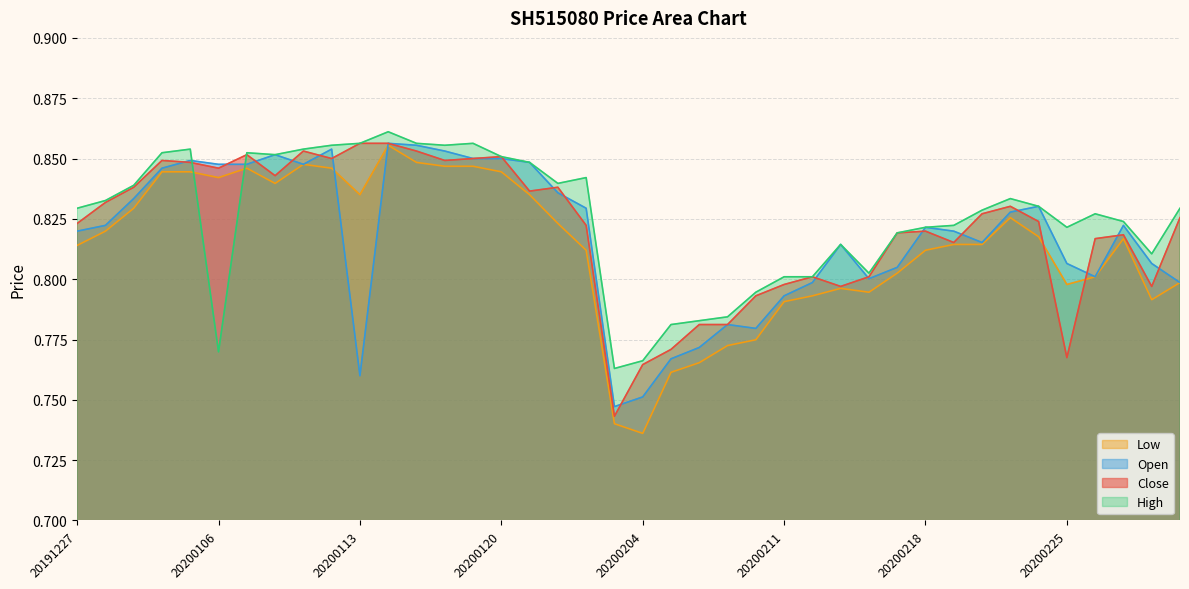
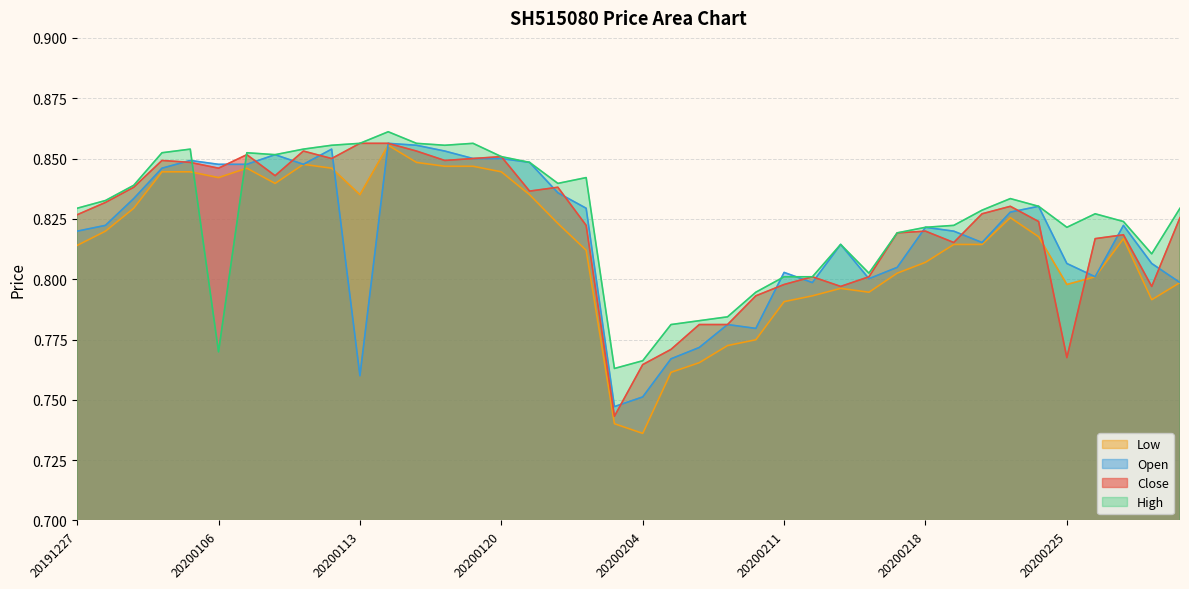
  {
    "Low": {
      "20191227": 0.814,
      "20200106": 0.842,
      "20200113": 0.835,
      "20200120": 0.845,
      "20200204": 0.736,
      "20200211": 0.791,
-     "20200218": 0.812,
+     "20200218": 0.807,
      "20200225": 0.798
    },
    "Open": {
      "20191227": 0.820,
      "20200106": 0.848,
      "20200113": 0.760,
      "20200204": 0.751,
-     "20200211": 0.793,
+     "20200211": 0.803,
      "20200225": 0.807
    },
    "Close": {
-     "20191227": 0.823,
+     "20191227": 0.827,
      "20200106": 0.846,
      "20200204": 0.765,
      "20200211": 0.798,
      "20200218": 0.820,
      "20200225": 0.768
    },
    "High": {
      "20191227": 0.829,
      "20200106": 0.770,
      "20200204": 0.766,
      "20200211": 0.801,
      "20200225": 0.822
    }
  }
